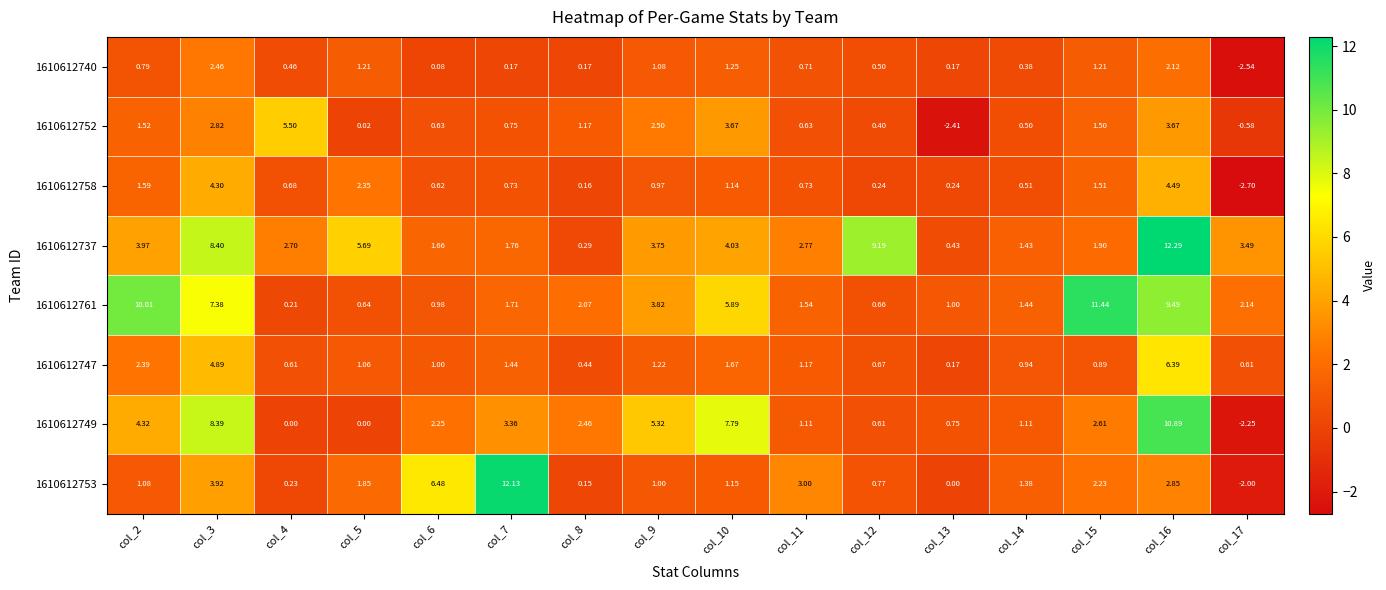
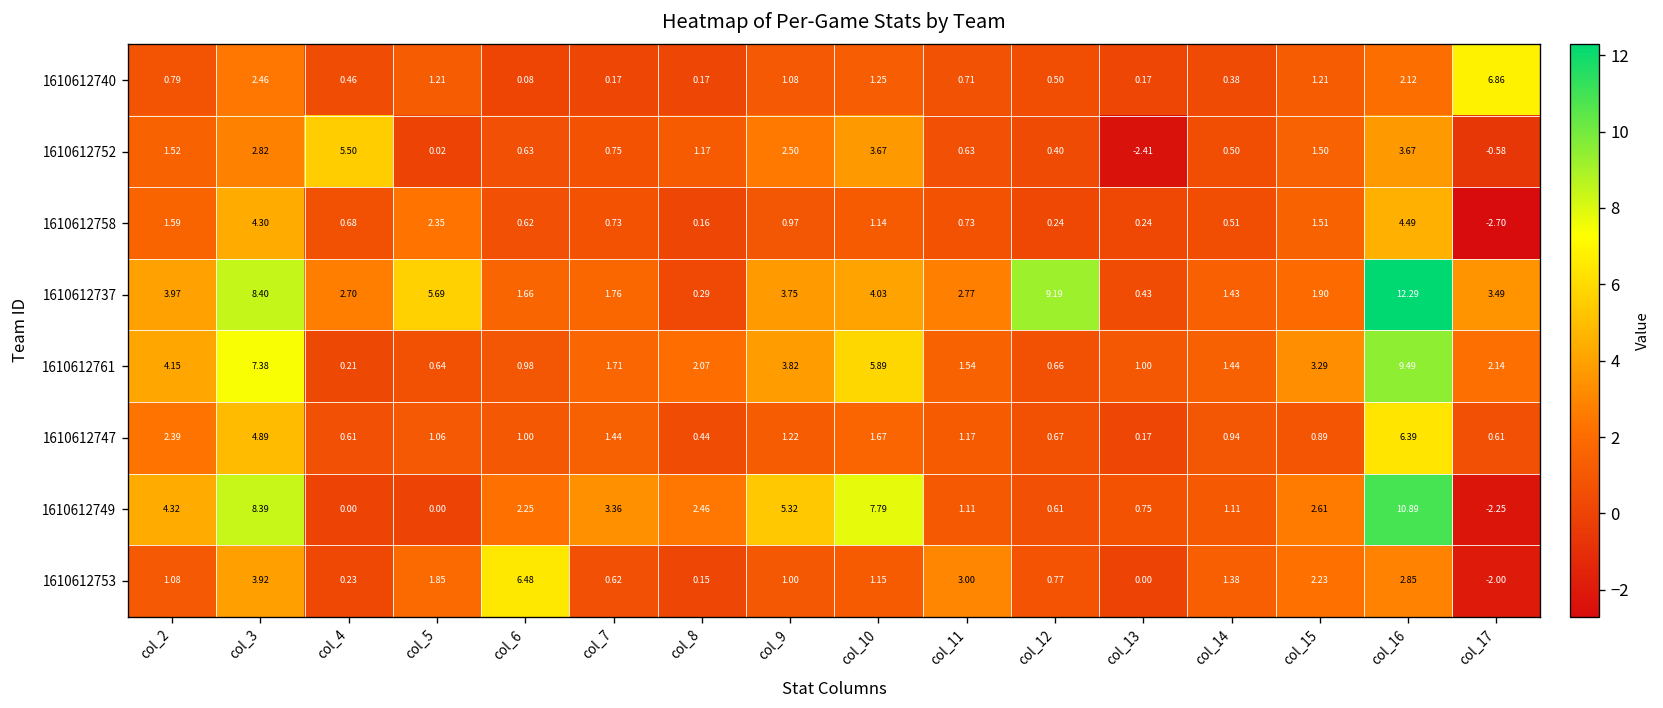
  {
    "1610612740": {
      "col_2": 0.79,
      "col_3": 2.46,
      "col_4": 0.46,
      "col_5": 1.21,
      "col_6": 0.08,
      "col_7": 0.17,
      "col_8": 0.17,
      "col_9": 1.08,
      "col_10": 1.25,
      "col_11": 0.71,
      "col_12": 0.50,
      "col_13": 0.17,
      "col_14": 0.38,
      "col_15": 1.21,
      "col_16": 2.12,
-     "col_17": -2.54
+     "col_17": 6.86
    },
    "1610612752": {
      "col_2": 1.52,
      "col_3": 2.82,
      "col_4": 5.50,
      "col_5": 0.02,
      "col_6": 0.63,
      "col_7": 0.75,
      "col_8": 1.17,
      "col_9": 2.50,
      "col_10": 3.67,
      "col_11": 0.63,
      "col_12": 0.40,
      "col_13": -2.41,
      "col_14": 0.50,
      "col_15": 1.50,
      "col_16": 3.67,
      "col_17": -0.58
    },
    "1610612758": {
      "col_2": 1.59,
      "col_3": 4.30,
      "col_4": 0.68,
      "col_5": 2.35,
      "col_6": 0.62,
      "col_7": 0.73,
      "col_8": 0.16,
      "col_9": 0.97,
      "col_10": 1.14,
      "col_11": 0.73,
      "col_12": 0.24,
      "col_13": 0.24,
      "col_14": 0.51,
      "col_15": 1.51,
      "col_16": 4.49,
      "col_17": -2.70
    },
    "1610612737": {
      "col_2": 3.97,
      "col_3": 8.40,
      "col_4": 2.70,
      "col_5": 5.69,
      "col_6": 1.66,
      "col_7": 1.76,
      "col_8": 0.29,
      "col_9": 3.75,
      "col_10": 4.03,
      "col_11": 2.77,
      "col_12": 9.19,
      "col_13": 0.43,
      "col_14": 1.43,
      "col_15": 1.90,
      "col_16": 12.29,
      "col_17": 3.49
    },
    "1610612761": {
-     "col_2": 10.01,
+     "col_2": 4.15,
      "col_3": 7.38,
      "col_4": 0.21,
      "col_5": 0.64,
      "col_6": 0.98,
      "col_7": 1.71,
      "col_8": 2.07,
      "col_9": 3.82,
      "col_10": 5.89,
      "col_11": 1.54,
      "col_12": 0.66,
      "col_13": 1.00,
      "col_14": 1.44,
-     "col_15": 11.44,
+     "col_15": 3.29,
      "col_16": 9.49,
      "col_17": 2.14
    },
    "1610612747": {
      "col_2": 2.39,
      "col_3": 4.89,
      "col_4": 0.61,
      "col_5": 1.06,
      "col_6": 1.00,
      "col_7": 1.44,
      "col_8": 0.44,
      "col_9": 1.22,
      "col_10": 1.67,
      "col_11": 1.17,
      "col_12": 0.67,
      "col_13": 0.17,
      "col_14": 0.94,
      "col_15": 0.89,
      "col_16": 6.39,
      "col_17": 0.61
    },
    "1610612749": {
      "col_2": 4.32,
      "col_3": 8.39,
      "col_4": 0.00,
      "col_5": 0.00,
      "col_6": 2.25,
      "col_7": 3.36,
      "col_8": 2.46,
      "col_9": 5.32,
      "col_10": 7.79,
      "col_11": 1.11,
      "col_12": 0.61,
      "col_13": 0.75,
      "col_14": 1.11,
      "col_15": 2.61,
      "col_16": 10.89,
      "col_17": -2.25
    },
    "1610612753": {
      "col_2": 1.08,
      "col_3": 3.92,
      "col_4": 0.23,
      "col_5": 1.85,
      "col_6": 6.48,
-     "col_7": 12.13,
+     "col_7": 0.62,
      "col_8": 0.15,
      "col_9": 1.00,
      "col_10": 1.15,
      "col_11": 3.00,
      "col_12": 0.77,
      "col_13": 0.00,
      "col_14": 1.38,
      "col_15": 2.23,
      "col_16": 2.85,
      "col_17": -2.00
    }
  }
